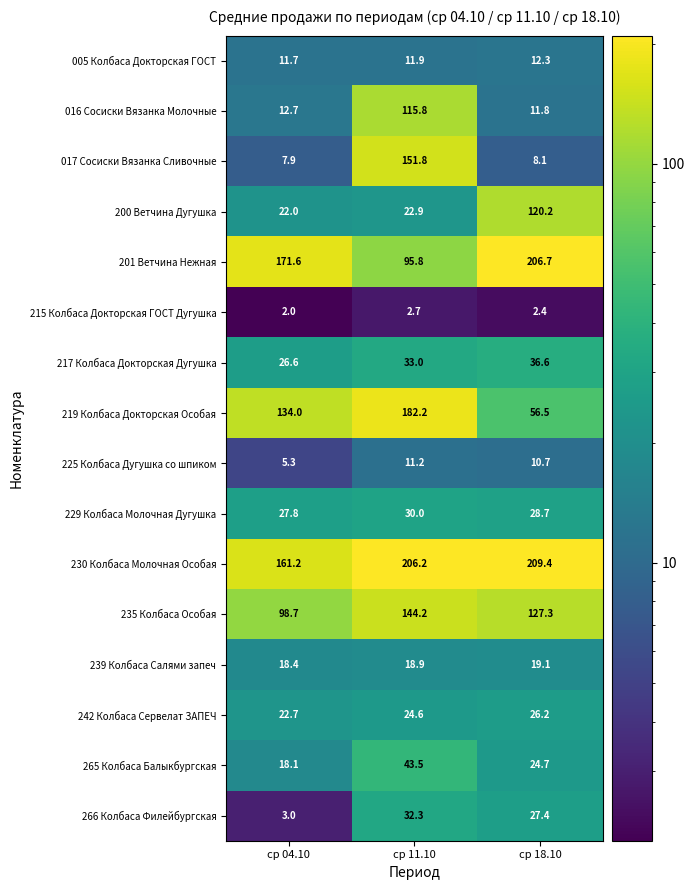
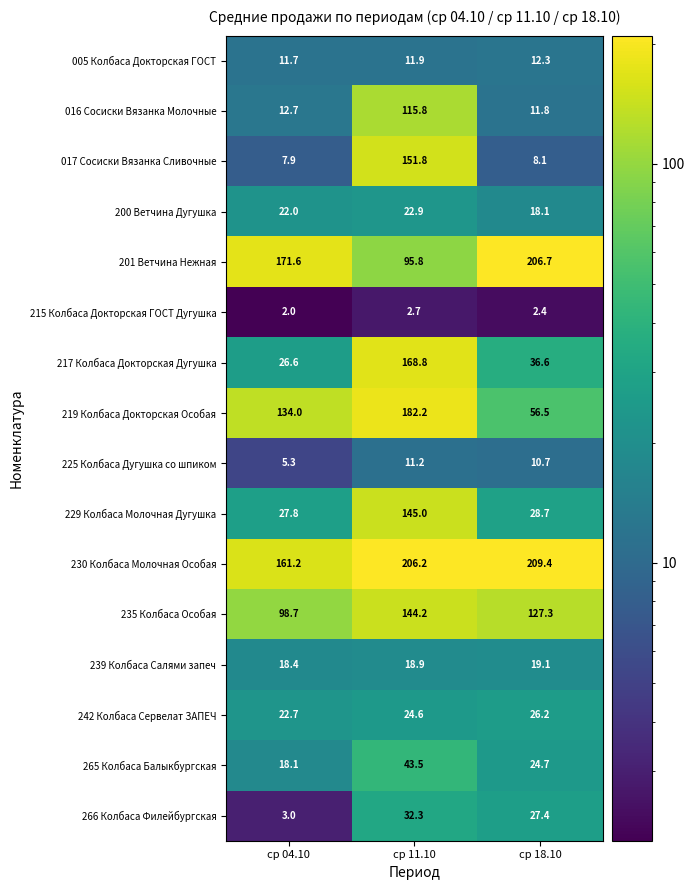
  {
    "005 Колбаса Докторская ГОСТ": {
      "ср 04.10": 11.7,
      "ср 11.10": 11.9,
      "ср 18.10": 12.3
    },
    "016 Сосиски Вязанка Молочные": {
      "ср 04.10": 12.7,
      "ср 11.10": 115.8,
      "ср 18.10": 11.8
    },
    "017 Сосиски Вязанка Сливочные": {
      "ср 04.10": 7.9,
      "ср 11.10": 151.8,
      "ср 18.10": 8.1
    },
    "200 Ветчина Дугушка": {
      "ср 04.10": 22.0,
      "ср 11.10": 22.9,
-     "ср 18.10": 120.2
+     "ср 18.10": 18.1
    },
    "201 Ветчина Нежная": {
      "ср 04.10": 171.6,
      "ср 11.10": 95.8,
      "ср 18.10": 206.7
    },
    "215 Колбаса Докторская ГОСТ Дугушка": {
      "ср 04.10": 2.0,
      "ср 11.10": 2.7,
      "ср 18.10": 2.4
    },
    "217 Колбаса Докторская Дугушка": {
      "ср 04.10": 26.6,
-     "ср 11.10": 33.0,
+     "ср 11.10": 168.8,
      "ср 18.10": 36.6
    },
    "219 Колбаса Докторская Особая": {
      "ср 04.10": 134.0,
      "ср 11.10": 182.2,
      "ср 18.10": 56.5
    },
    "225 Колбаса Дугушка со шпиком": {
      "ср 04.10": 5.3,
      "ср 11.10": 11.2,
      "ср 18.10": 10.7
    },
    "229 Колбаса Молочная Дугушка": {
      "ср 04.10": 27.8,
-     "ср 11.10": 30.0,
+     "ср 11.10": 145.0,
      "ср 18.10": 28.7
    },
    "230 Колбаса Молочная Особая": {
      "ср 04.10": 161.2,
      "ср 11.10": 206.2,
      "ср 18.10": 209.4
    },
    "235 Колбаса Особая": {
      "ср 04.10": 98.7,
      "ср 11.10": 144.2,
      "ср 18.10": 127.3
    },
    "239 Колбаса Салями запеч": {
      "ср 04.10": 18.4,
      "ср 11.10": 18.9,
      "ср 18.10": 19.1
    },
    "242 Колбаса Сервелат ЗАПЕЧ": {
      "ср 04.10": 22.7,
      "ср 11.10": 24.6,
      "ср 18.10": 26.2
    },
    "265 Колбаса Балыкбургская": {
      "ср 04.10": 18.1,
      "ср 11.10": 43.5,
      "ср 18.10": 24.7
    },
    "266 Колбаса Филейбургская": {
      "ср 04.10": 3.0,
      "ср 11.10": 32.3,
      "ср 18.10": 27.4
    }
  }
